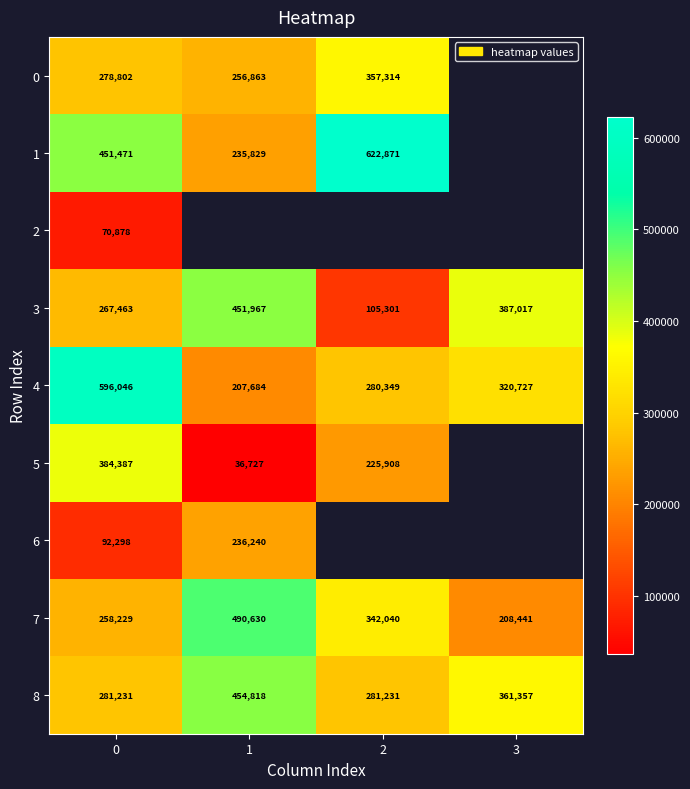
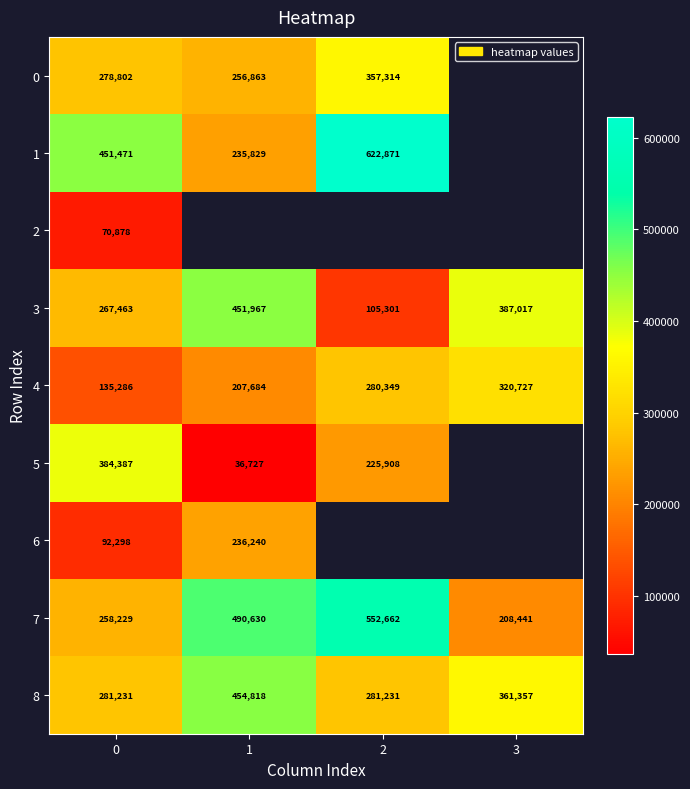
  {
    "0": {
      "0": "278,802",
      "1": "256,863",
      "2": "357,314"
    },
    "1": {
      "0": "451,471",
      "1": "235,829",
      "2": "622,871"
    },
    "2": {
      "0": "70,878"
    },
    "3": {
      "0": "267,463",
      "1": "451,967",
      "2": "105,301",
      "3": "387,017"
    },
    "4": {
-     "0": "596,046",
+     "0": "135,286",
      "1": "207,684",
      "2": "280,349",
      "3": "320,727"
    },
    "5": {
      "0": "384,387",
      "1": "36,727",
      "2": "225,908"
    },
    "6": {
      "0": "92,298",
      "1": "236,240"
    },
    "7": {
      "0": "258,229",
      "1": "490,630",
-     "2": "342,040",
+     "2": "552,662",
      "3": "208,441"
    },
    "8": {
      "0": "281,231",
      "1": "454,818",
      "2": "281,231",
      "3": "361,357"
    }
  }
